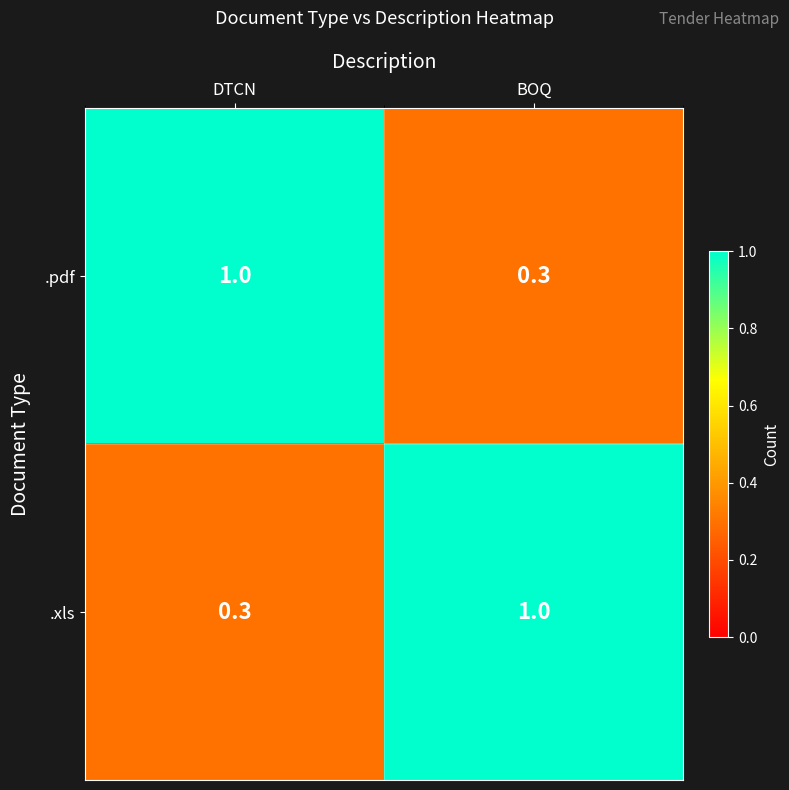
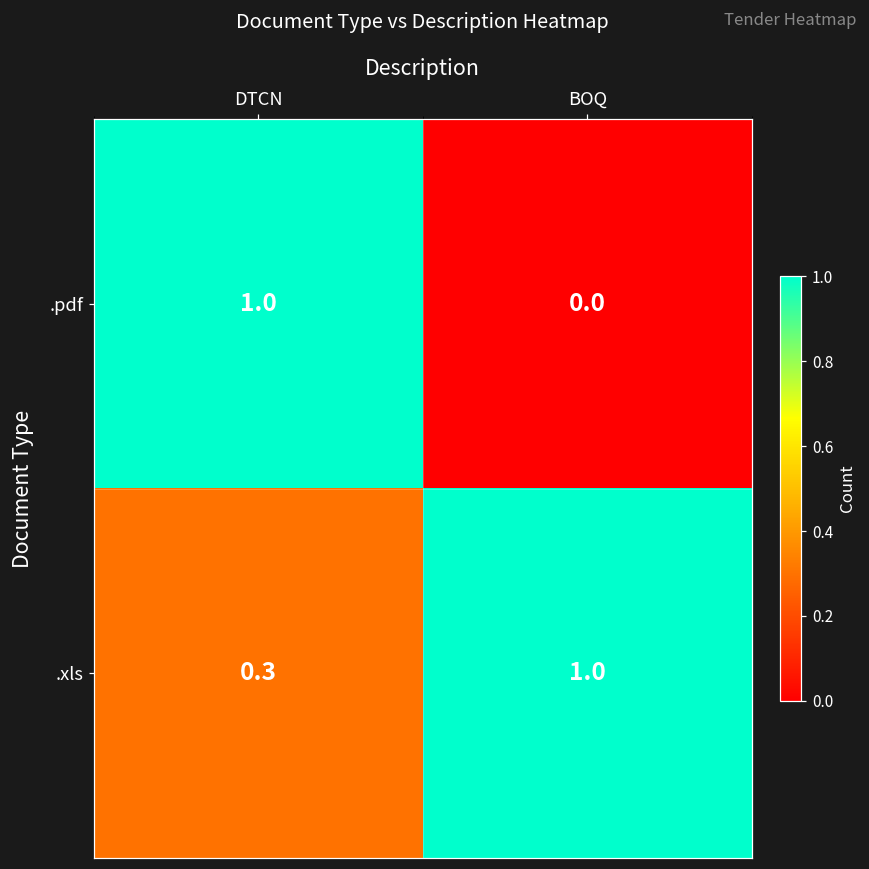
  {
    ".pdf": {
      "DTCN": 1.0,
-     "BOQ": 0.3
+     "BOQ": 0.0
    },
    ".xls": {
      "DTCN": 0.3,
      "BOQ": 1.0
    }
  }
